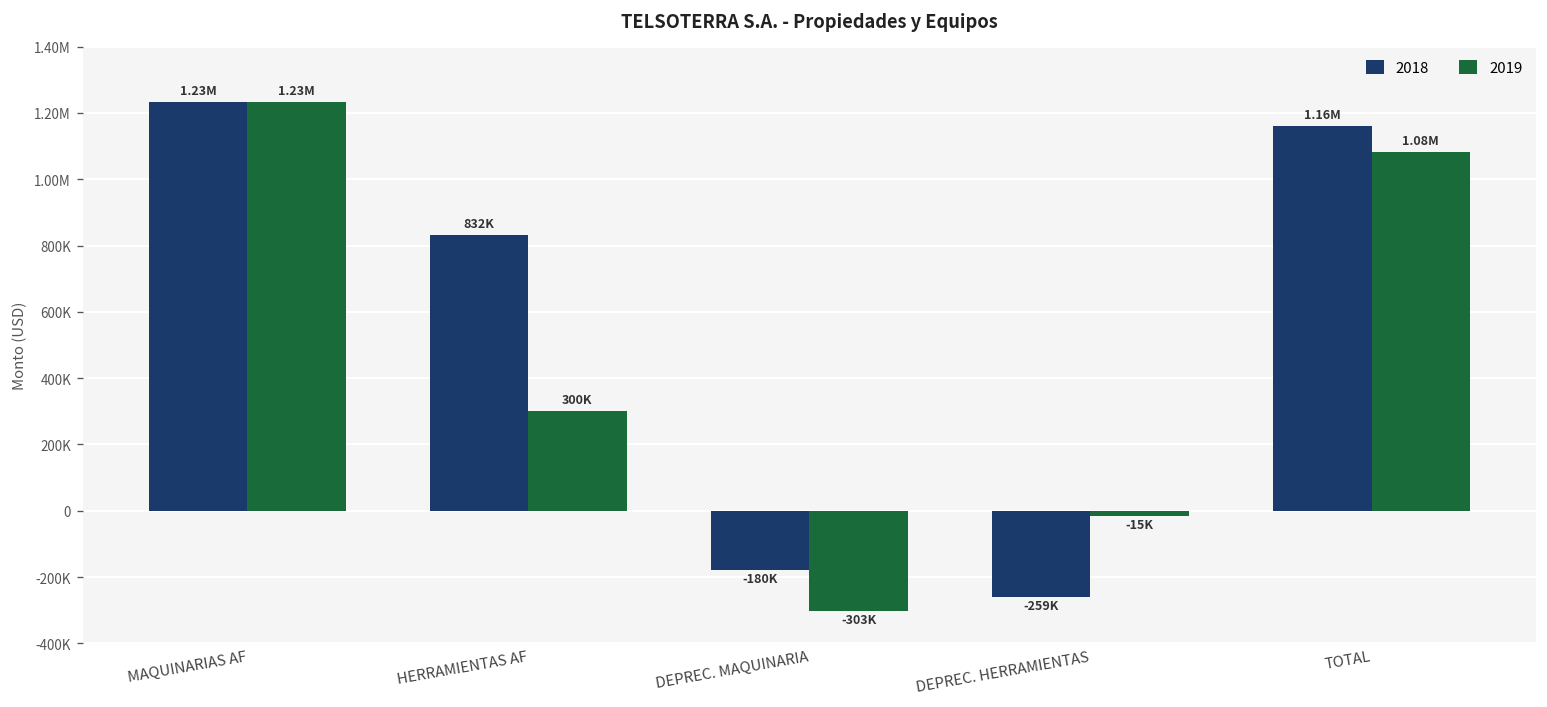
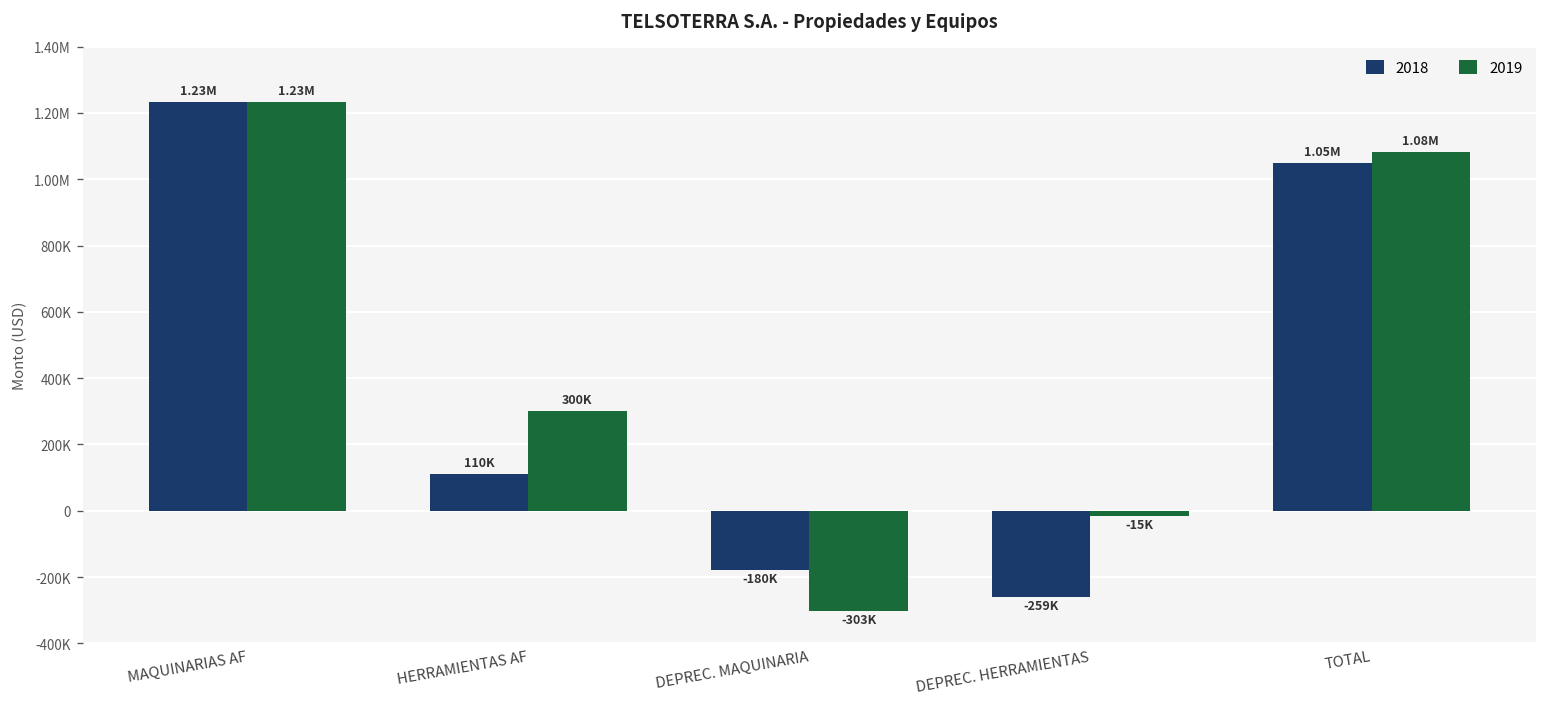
  {
    "2018": {
      "MAQUINARIAS AF": "1.23M",
-     "HERRAMIENTAS AF": "832K",
+     "HERRAMIENTAS AF": "110K",
      "DEPREC. MAQUINARIA": "-180K",
      "DEPREC. HERRAMIENTAS": "-259K",
-     "TOTAL": "1.16M"
+     "TOTAL": "1.05M"
    },
    "2019": {
      "MAQUINARIAS AF": "1.23M",
      "HERRAMIENTAS AF": "300K",
      "DEPREC. MAQUINARIA": "-303K",
      "DEPREC. HERRAMIENTAS": "-15K",
      "TOTAL": "1.08M"
    }
  }
